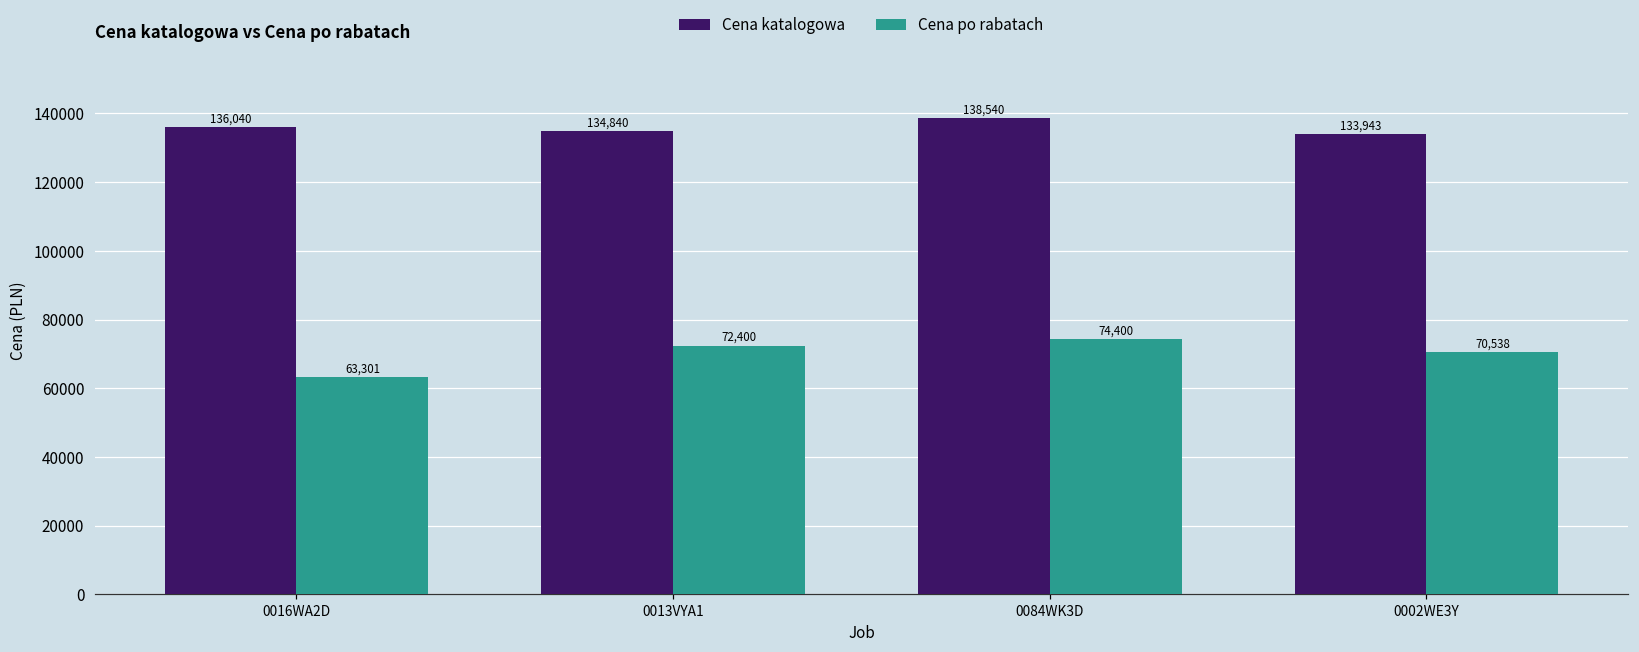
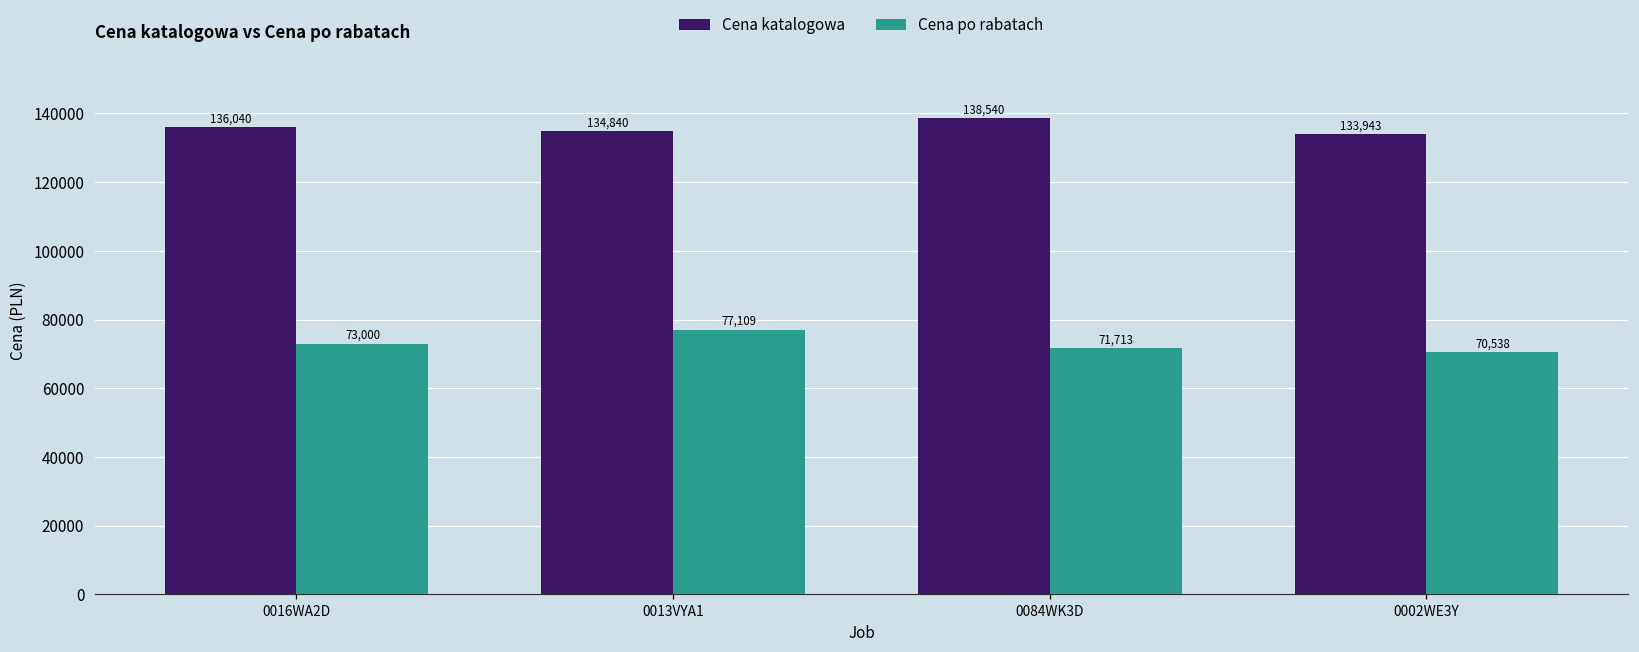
  {
    "Cena katalogowa": {
      "0016WA2D": "136,040",
      "0013VYA1": "134,840",
      "0084WK3D": "138,540",
      "0002WE3Y": "133,943"
    },
    "Cena po rabatach": {
-     "0016WA2D": "63,301",
-     "0013VYA1": "72,400",
-     "0084WK3D": "74,400",
+     "0016WA2D": "73,000",
+     "0013VYA1": "77,109",
+     "0084WK3D": "71,713",
      "0002WE3Y": "70,538"
    }
  }
